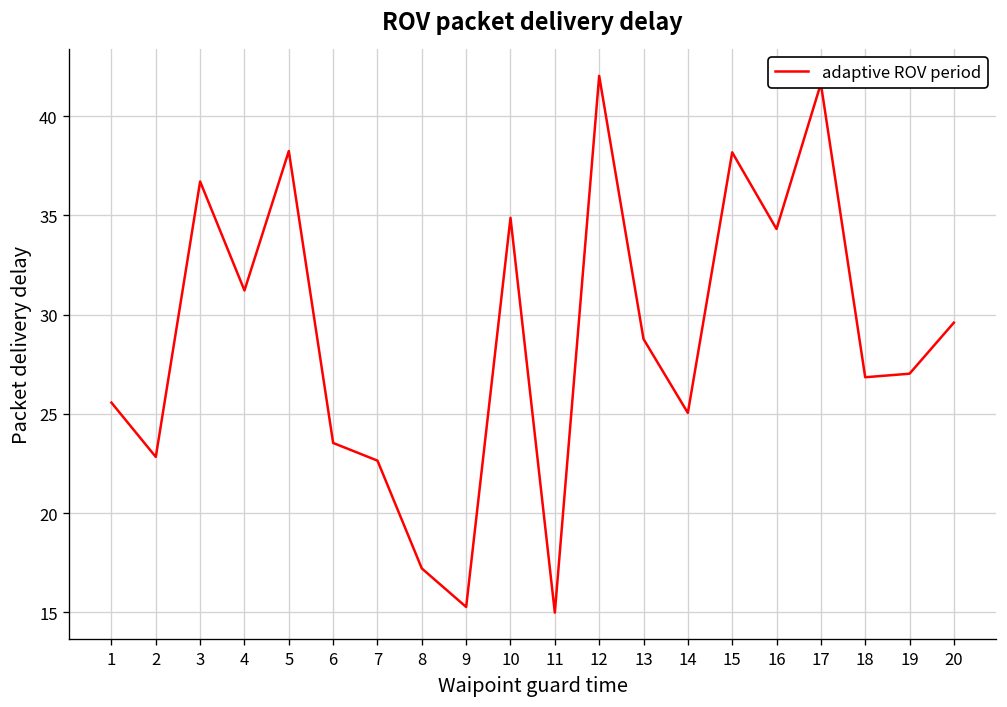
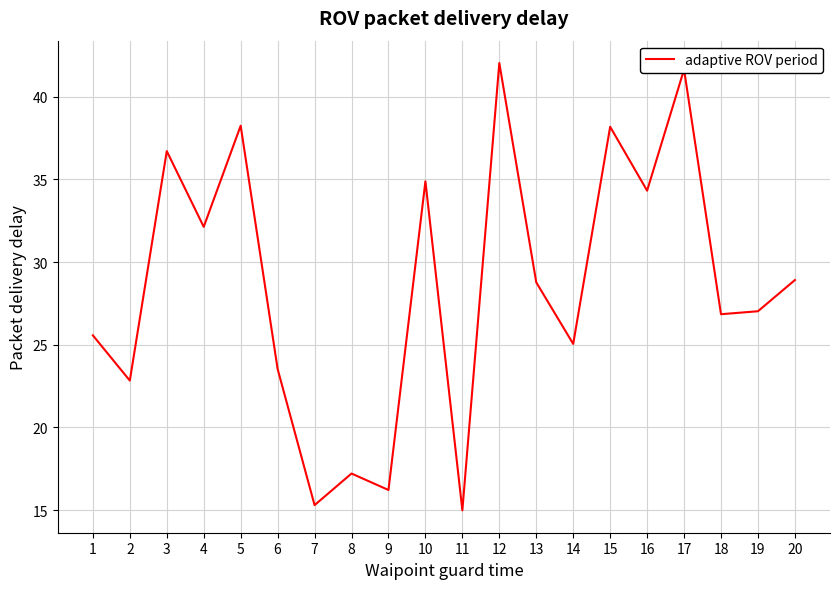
  {
    "1": 25.6,
    "2": 22.8,
    "3": 36.7,
-   "4": 31.2,
+   "4": 32.1,
    "5": 38.2,
    "6": 23.5,
-   "7": 22.6,
+   "7": 15.3,
    "8": 17.2,
-   "9": 15.3,
+   "9": 16.2,
    "10": 34.9,
    "11": 15.0,
    "12": 42.0,
    "13": 28.8,
    "14": 25.1,
    "15": 38.2,
    "16": 34.3,
    "18": 26.8,
    "19": 27.0,
-   "20": 29.6
+   "20": 28.9
  }
